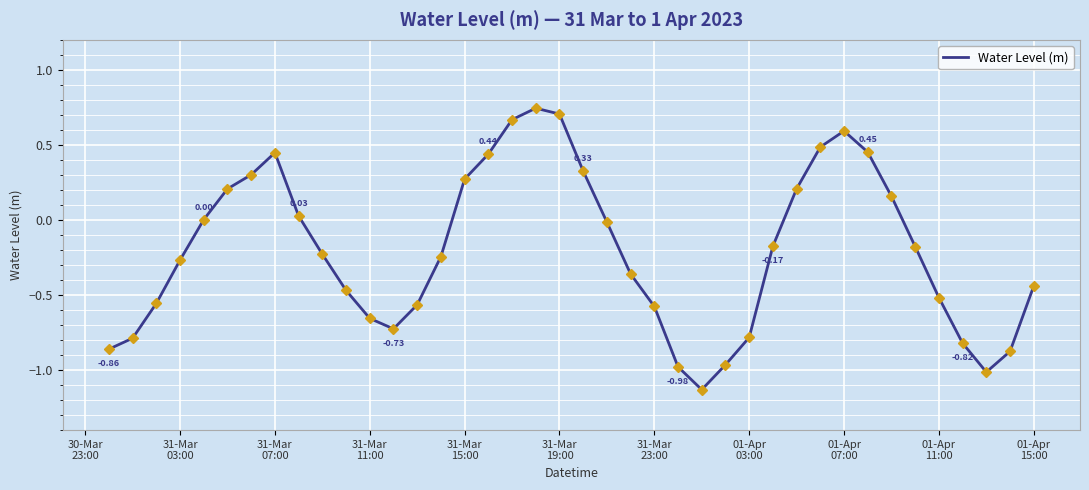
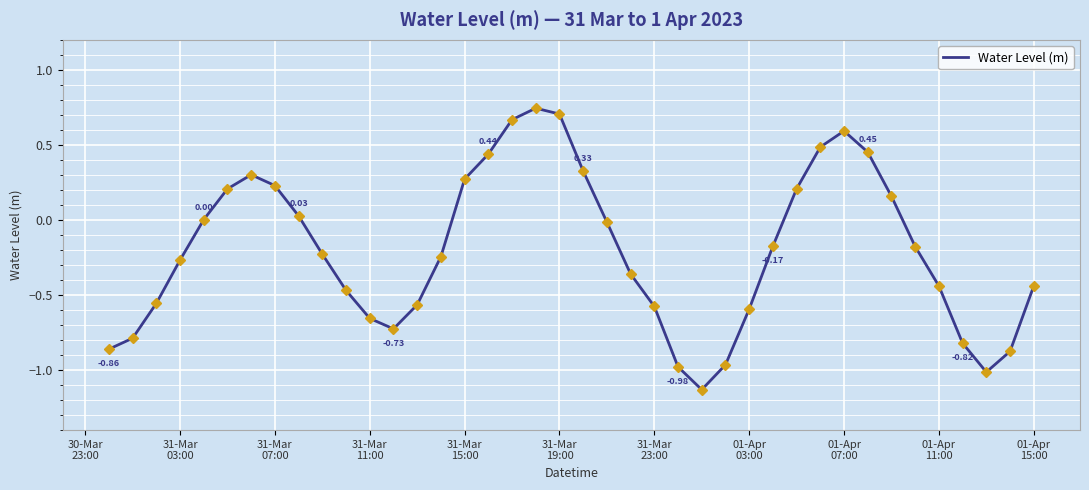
  {
    "31-Mar 03:00": -0.27,
-   "31-Mar 07:00": 0.45,
+   "31-Mar 07:00": 0.23,
    "31-Mar 11:00": -0.66,
    "31-Mar 15:00": 0.27,
    "31-Mar 19:00": 0.71,
    "31-Mar 23:00": -0.58,
-   "01-Apr 03:00": -0.78,
+   "01-Apr 03:00": -0.59,
    "01-Apr 07:00": 0.59,
-   "01-Apr 11:00": -0.52,
+   "01-Apr 11:00": -0.44,
    "01-Apr 15:00": -0.44
  }
